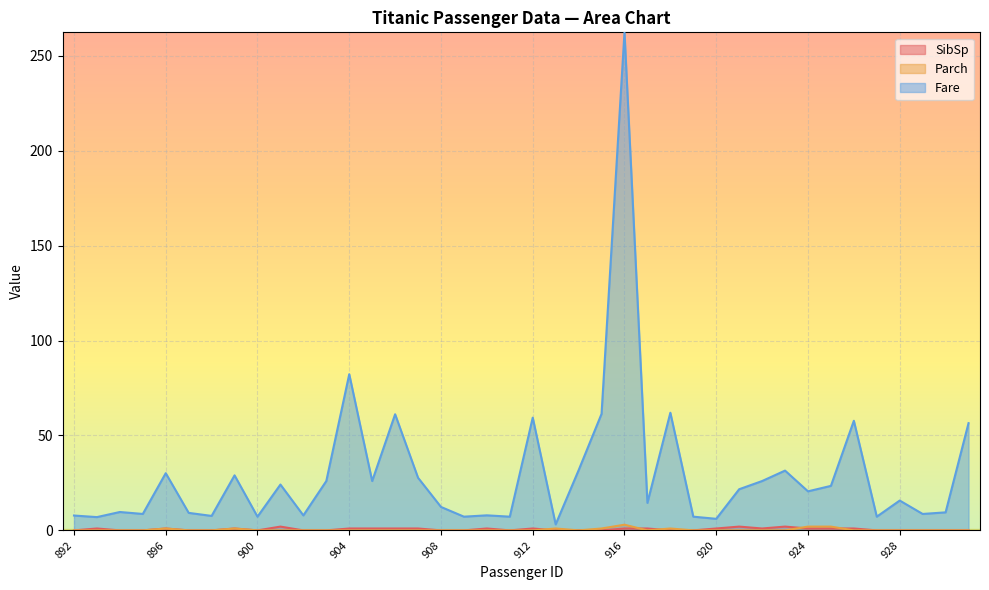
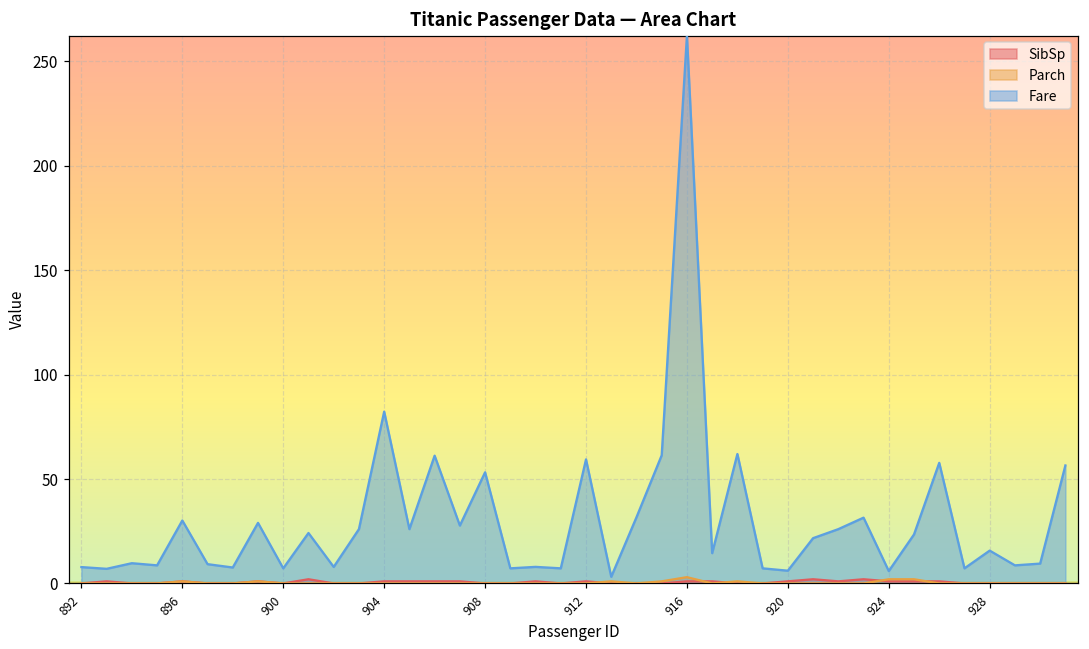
  {
    "Fare": {
      "892": 8,
      "896": 30,
      "900": 7,
      "904": 82,
-     "908": 12,
+     "908": 53,
      "912": 59,
      "916": 262,
      "920": 6,
-     "924": 21,
+     "924": 6,
      "928": 16
    }
  }
